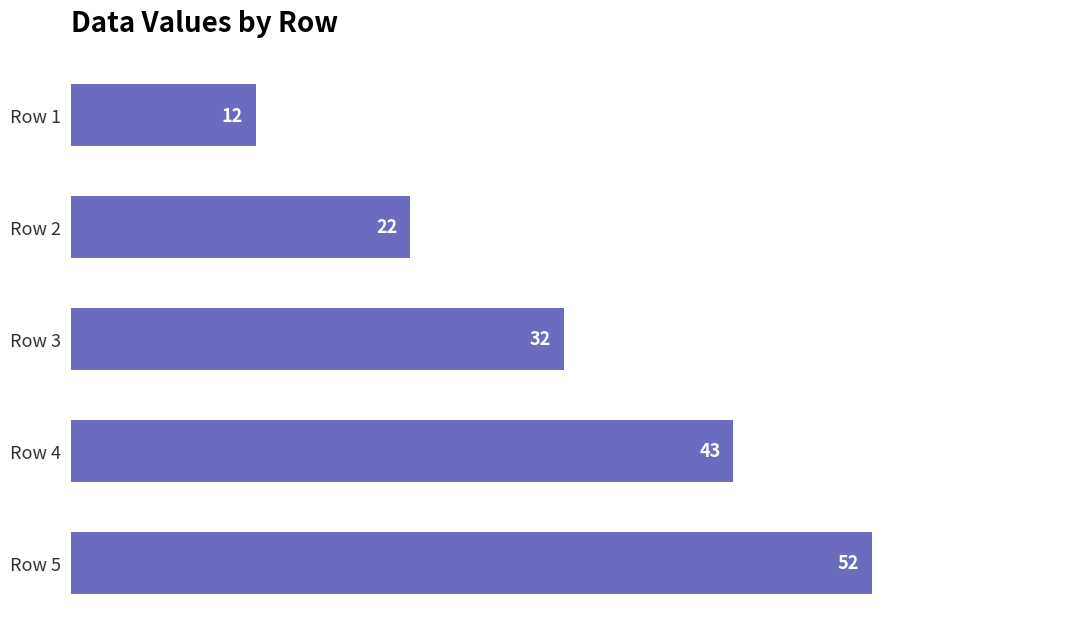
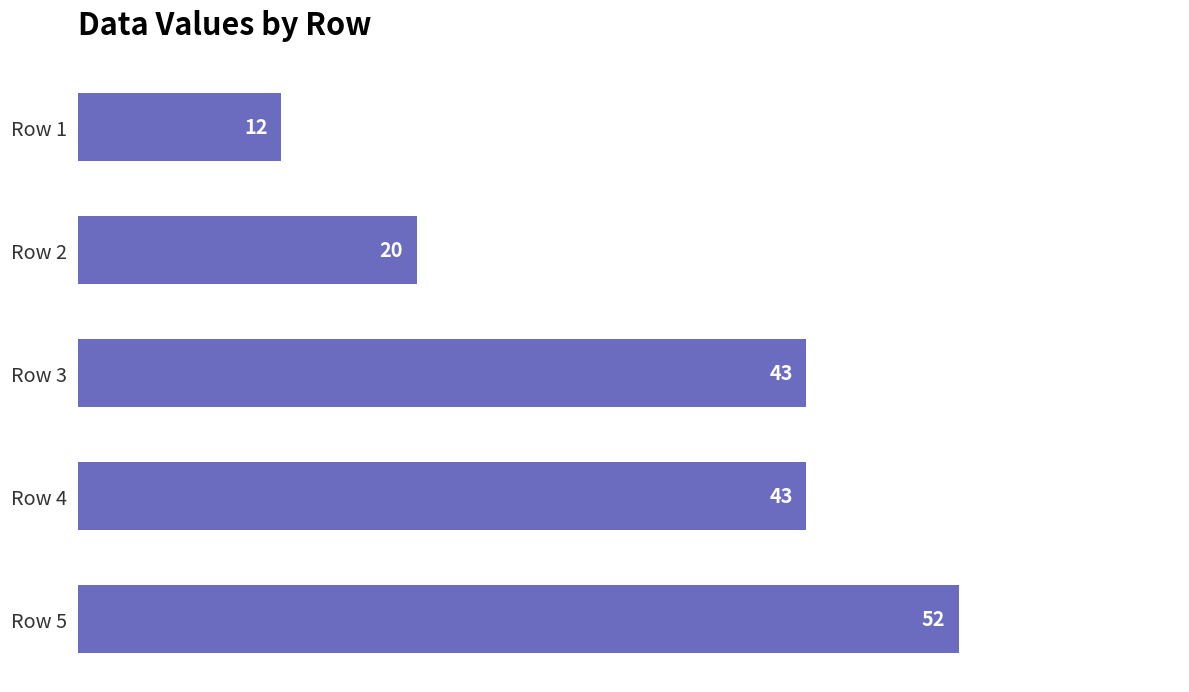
  {
    "Row 1": 12,
-   "Row 2": 22,
-   "Row 3": 32,
+   "Row 2": 20,
+   "Row 3": 43,
    "Row 4": 43,
    "Row 5": 52
  }
